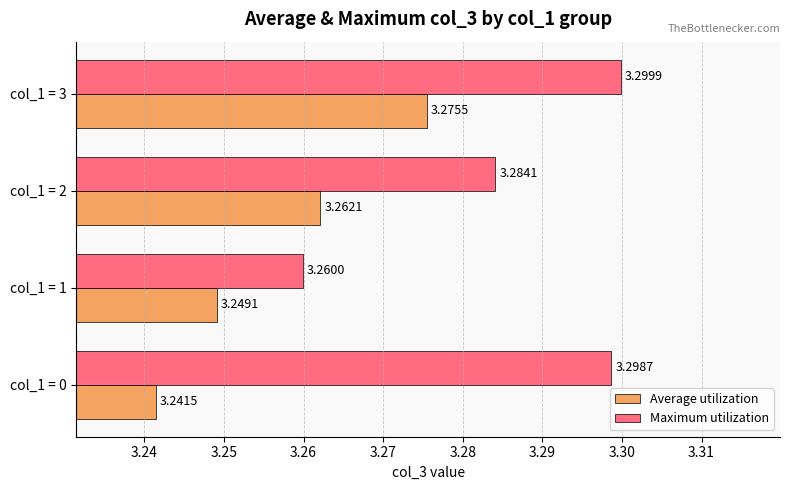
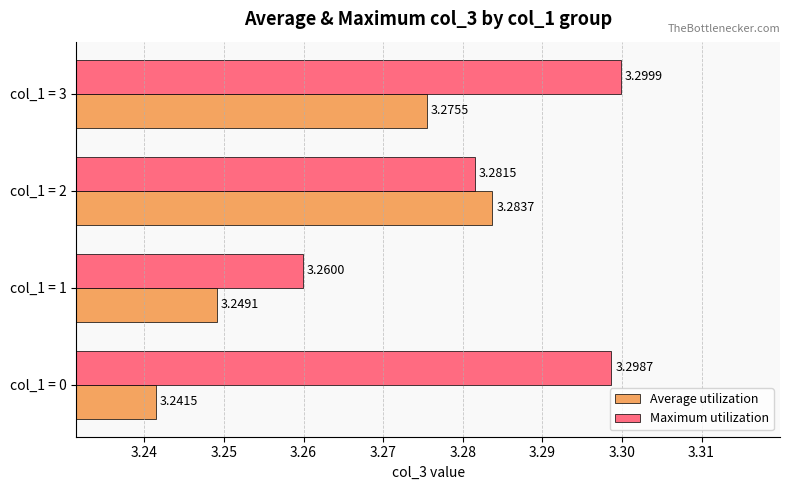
  {
    "Average utilization": {
      "col_1 = 3": 3.2755,
-     "col_1 = 2": 3.2621,
+     "col_1 = 2": 3.2837,
      "col_1 = 1": 3.2491,
      "col_1 = 0": 3.2415
    },
    "Maximum utilization": {
      "col_1 = 3": 3.2999,
-     "col_1 = 2": 3.2841,
+     "col_1 = 2": 3.2815,
      "col_1 = 1": 3.2600,
      "col_1 = 0": 3.2987
    }
  }
